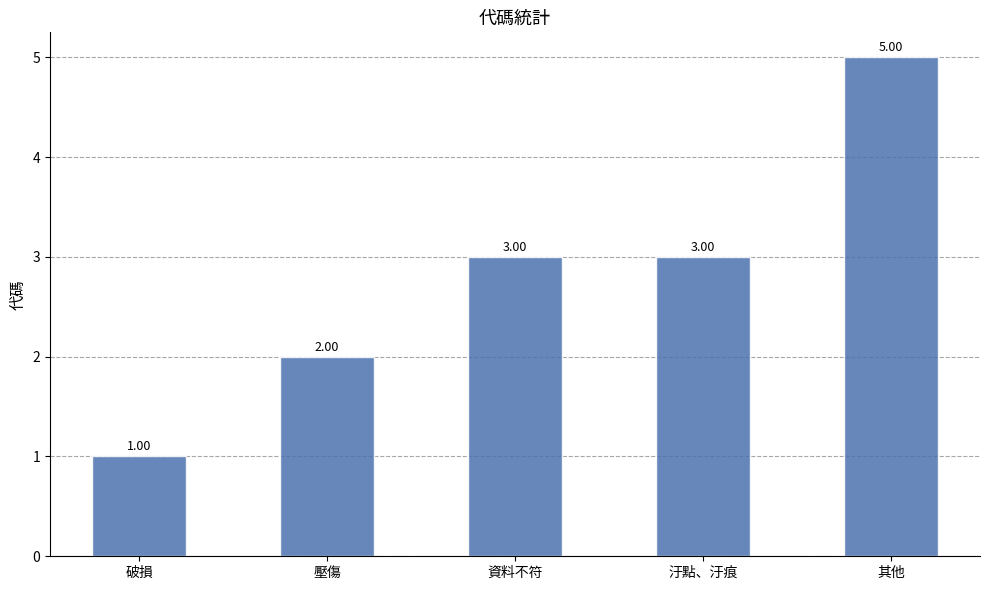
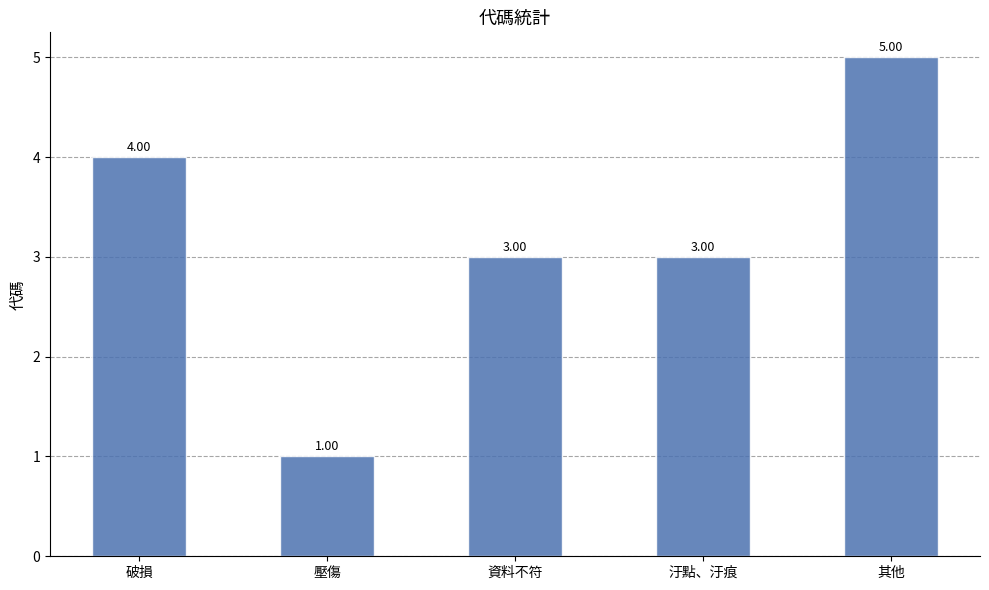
  {
-   "破損": 1.00,
-   "壓傷": 2.00,
+   "破損": 4.00,
+   "壓傷": 1.00,
    "資料不符": 3.00,
    "汙點、汙痕": 3.00,
    "其他": 5.00
  }
